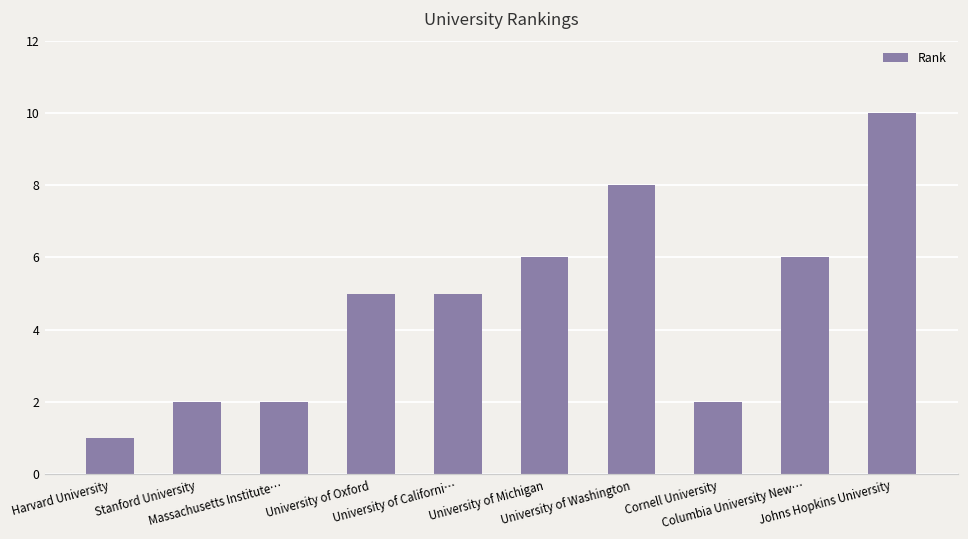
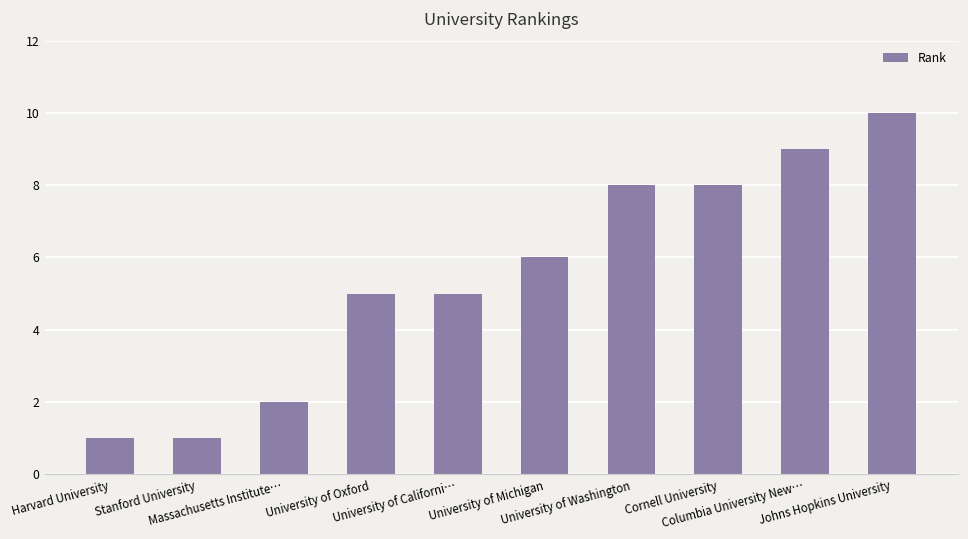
  {
    "Harvard University": 1,
-   "Stanford University": 2,
+   "Stanford University": 1,
    "Massachusetts Institute…": 2,
    "University of Oxford": 5,
    "University of Californi…": 5,
    "University of Michigan": 6,
    "University of Washington": 8,
-   "Cornell University": 2,
-   "Columbia University New…": 6,
+   "Cornell University": 8,
+   "Columbia University New…": 9,
    "Johns Hopkins University": 10
  }
